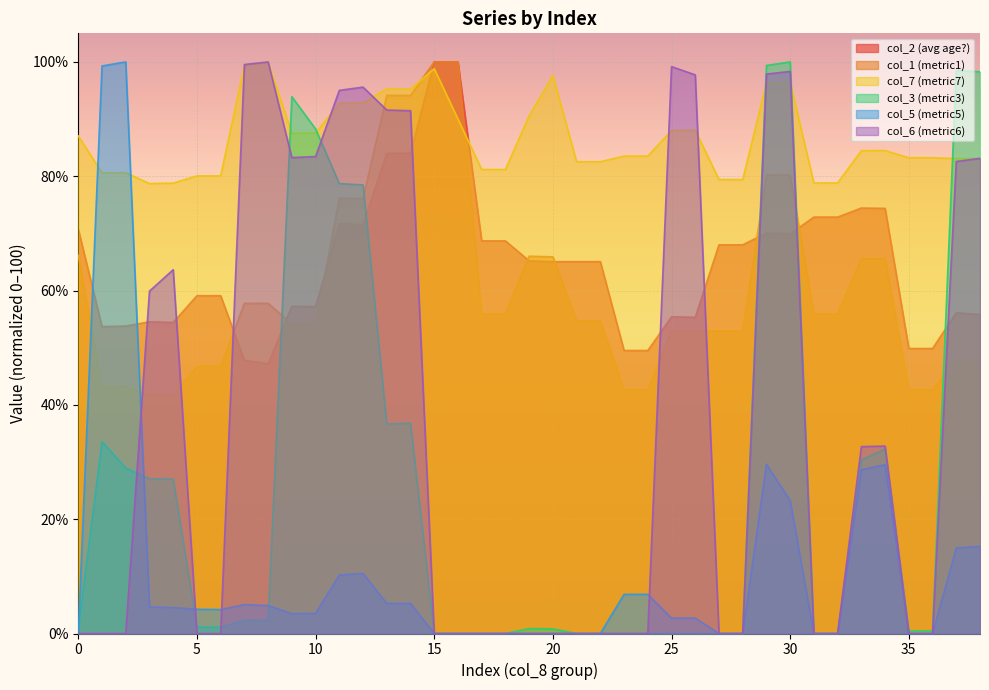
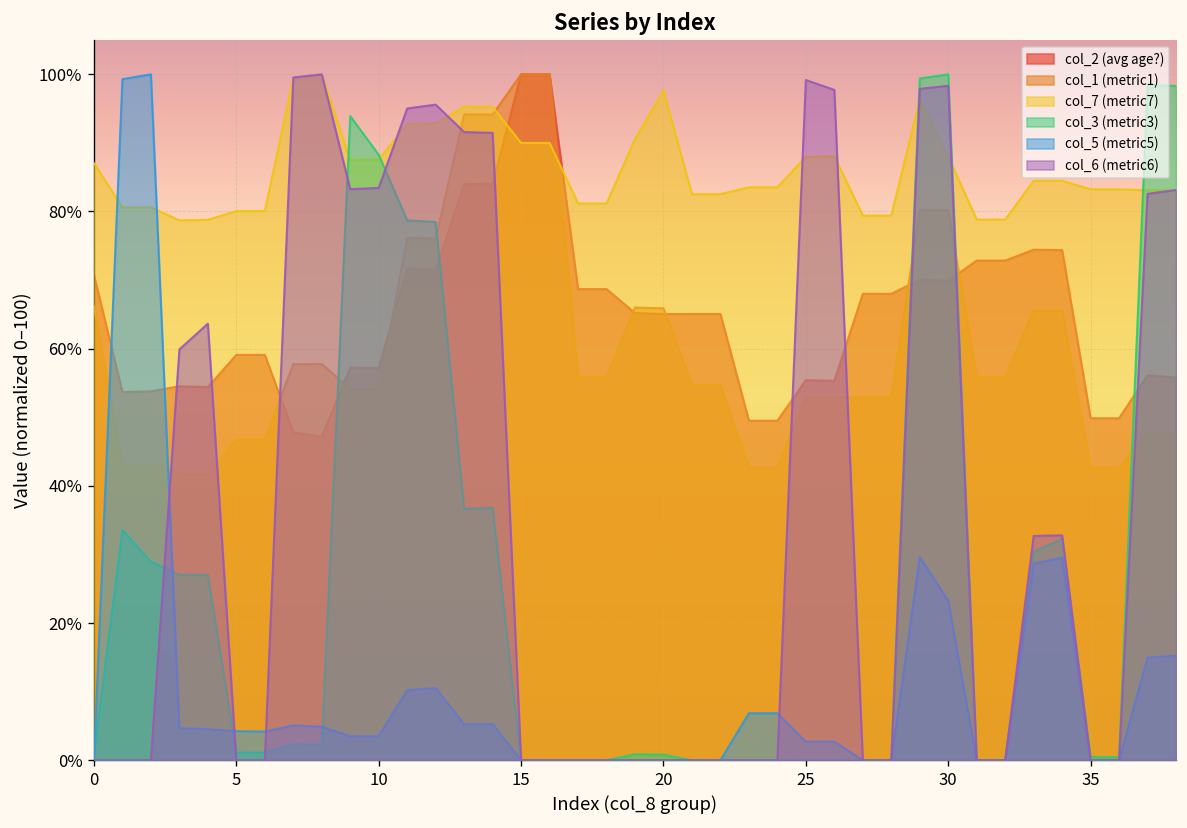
  {
    "col_7 (metric7)": {
      "0": "87%",
      "5": "80%",
      "10": "88%",
-     "15": "99%",
+     "15": "90%",
      "20": "98%",
      "25": "88%",
-     "30": "96%",
+     "30": "88%",
      "35": "83%"
    },
    "col_3 (metric3)": {
      "0": "1%",
      "5": "1%",
      "10": "88%",
      "20": "1%",
      "25": "0%",
      "30": "100%"
    },
    "col_5 (metric5)": {
      "5": "4%",
      "10": "4%",
      "25": "3%",
      "30": "23%"
    },
    "col_6 (metric6)": {
      "5": "0%",
      "10": "83%",
      "25": "99%",
      "30": "98%"
    }
  }
